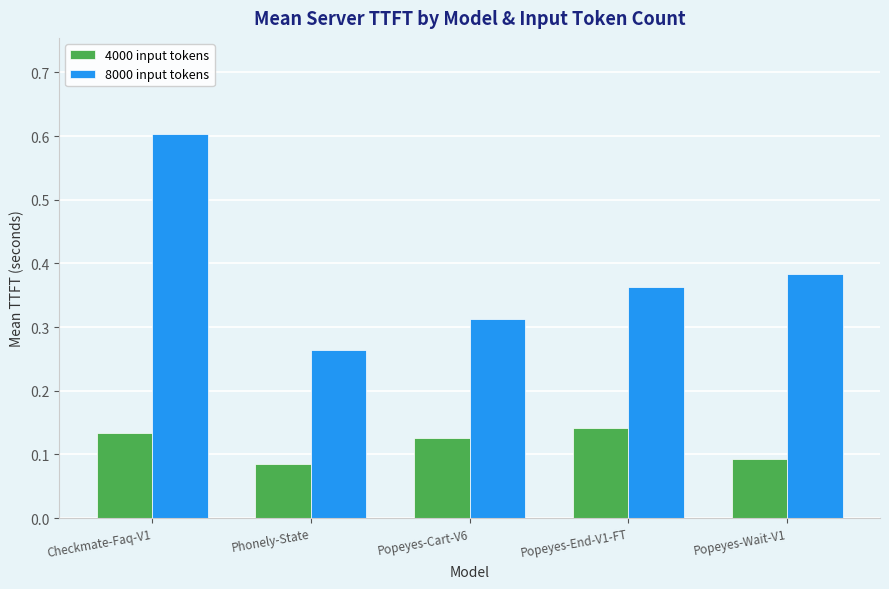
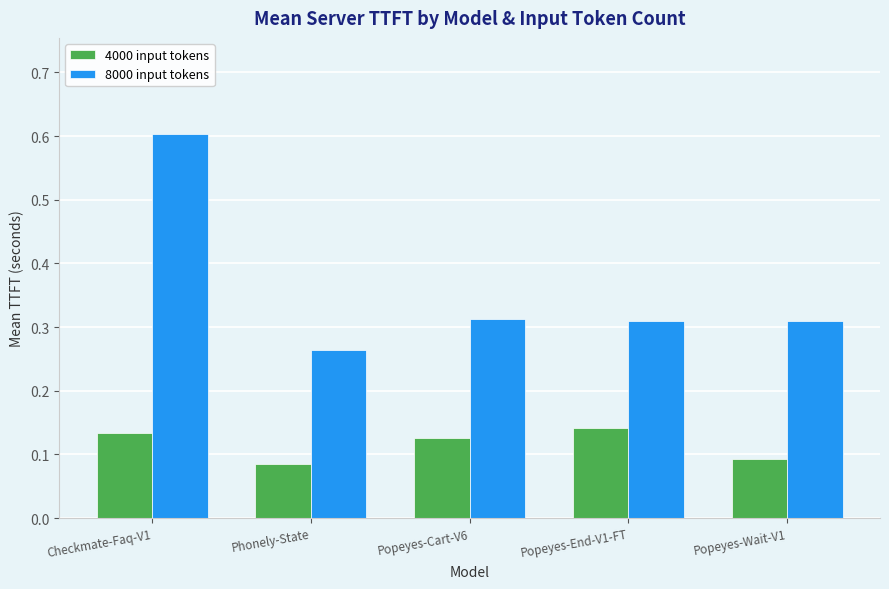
  {
    "4000 input tokens": {
      "Checkmate-Faq-V1": 0.13,
      "Phonely-State": 0.09,
      "Popeyes-Cart-V6": 0.13,
      "Popeyes-End-V1-FT": 0.14,
      "Popeyes-Wait-V1": 0.09
    },
    "8000 input tokens": {
      "Checkmate-Faq-V1": 0.60,
      "Phonely-State": 0.26,
      "Popeyes-Cart-V6": 0.31,
-     "Popeyes-End-V1-FT": 0.36,
-     "Popeyes-Wait-V1": 0.38
+     "Popeyes-End-V1-FT": 0.31,
+     "Popeyes-Wait-V1": 0.31
    }
  }
